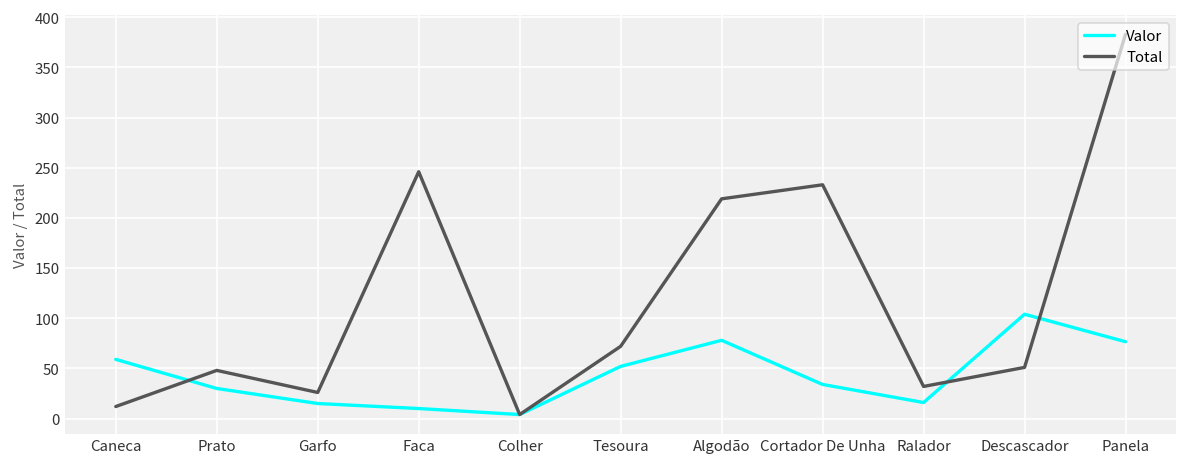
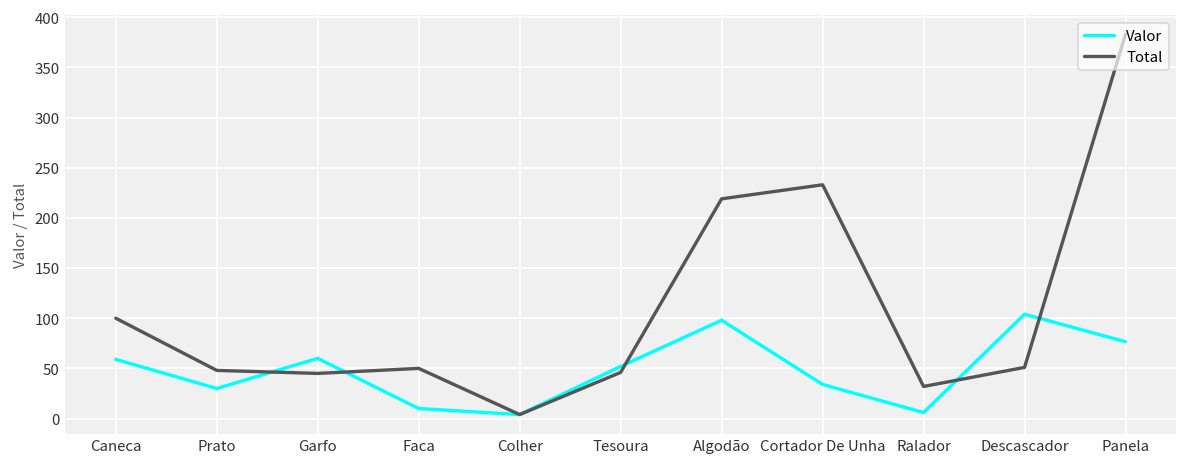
  {
    "Valor": {
      "Caneca": 60,
      "Prato": 30,
-     "Garfo": 20,
+     "Garfo": 60,
      "Faca": 10,
      "Tesoura": 50,
-     "Algodão": 80,
+     "Algodão": 100,
      "Cortador De Unha": 30,
-     "Ralador": 20,
+     "Ralador": 10,
      "Descascador": 100,
      "Panela": 80
    },
    "Total": {
-     "Caneca": 10,
+     "Caneca": 100,
      "Prato": 50,
-     "Garfo": 30,
-     "Faca": 250,
-     "Tesoura": 70,
+     "Garfo": 50,
+     "Faca": 50,
+     "Tesoura": 50,
      "Algodão": 220,
      "Cortador De Unha": 230,
      "Ralador": 30,
      "Descascador": 50
    }
  }
